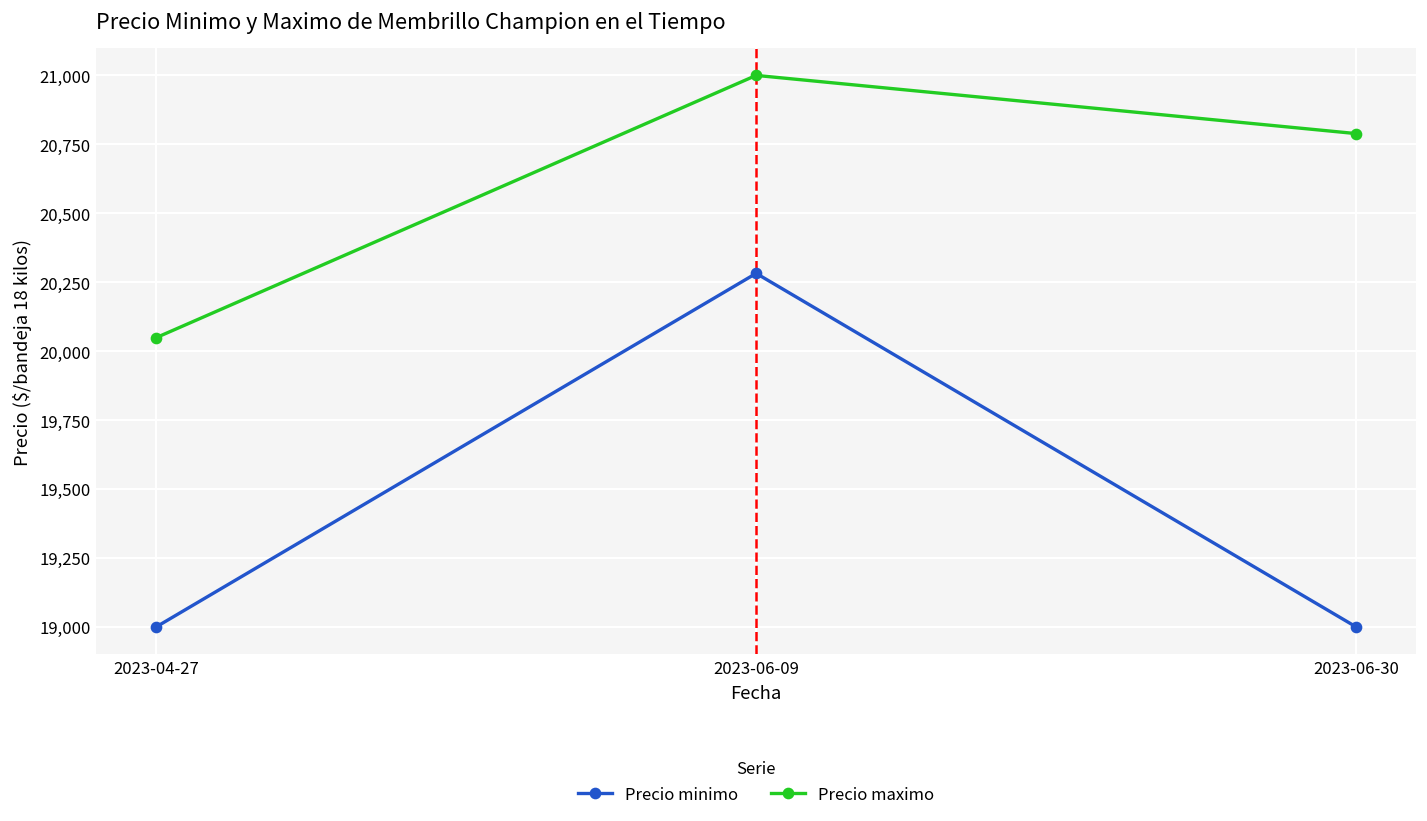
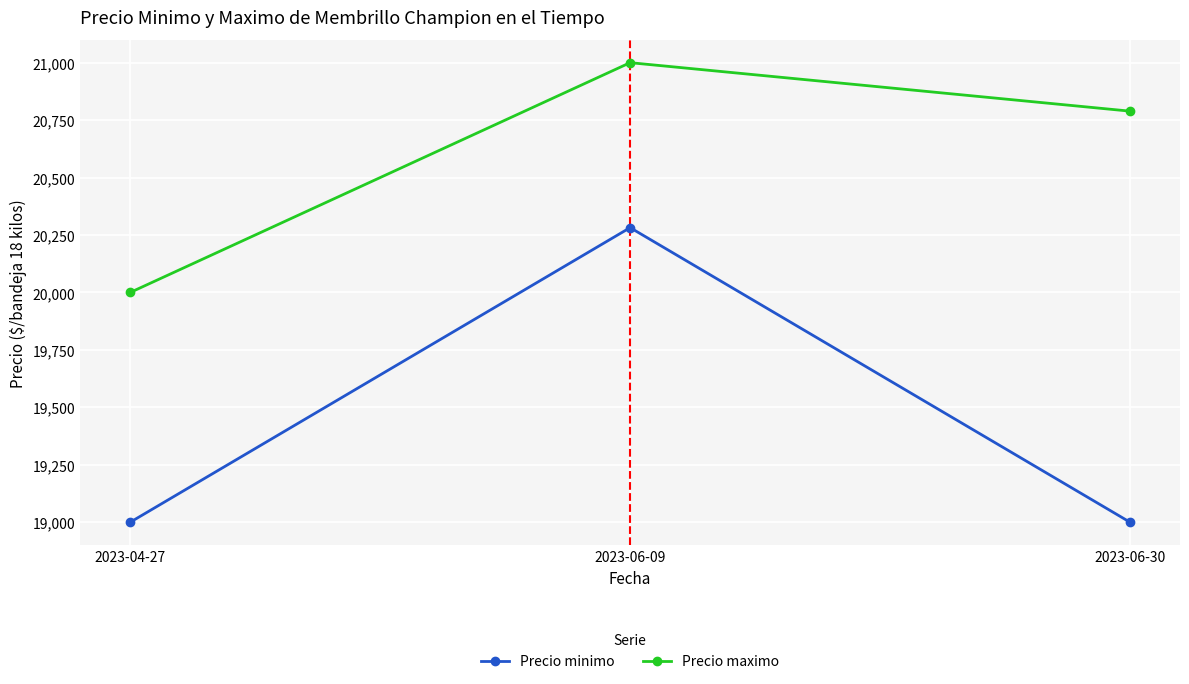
  {
    "Precio minimo": {
      "2023-04-27": "19,000",
      "2023-06-09": "20,280",
      "2023-06-30": "19,000"
    },
    "Precio maximo": {
-     "2023-04-27": "20,050",
+     "2023-04-27": "20,000",
      "2023-06-09": "21,000",
      "2023-06-30": "20,790"
    }
  }
